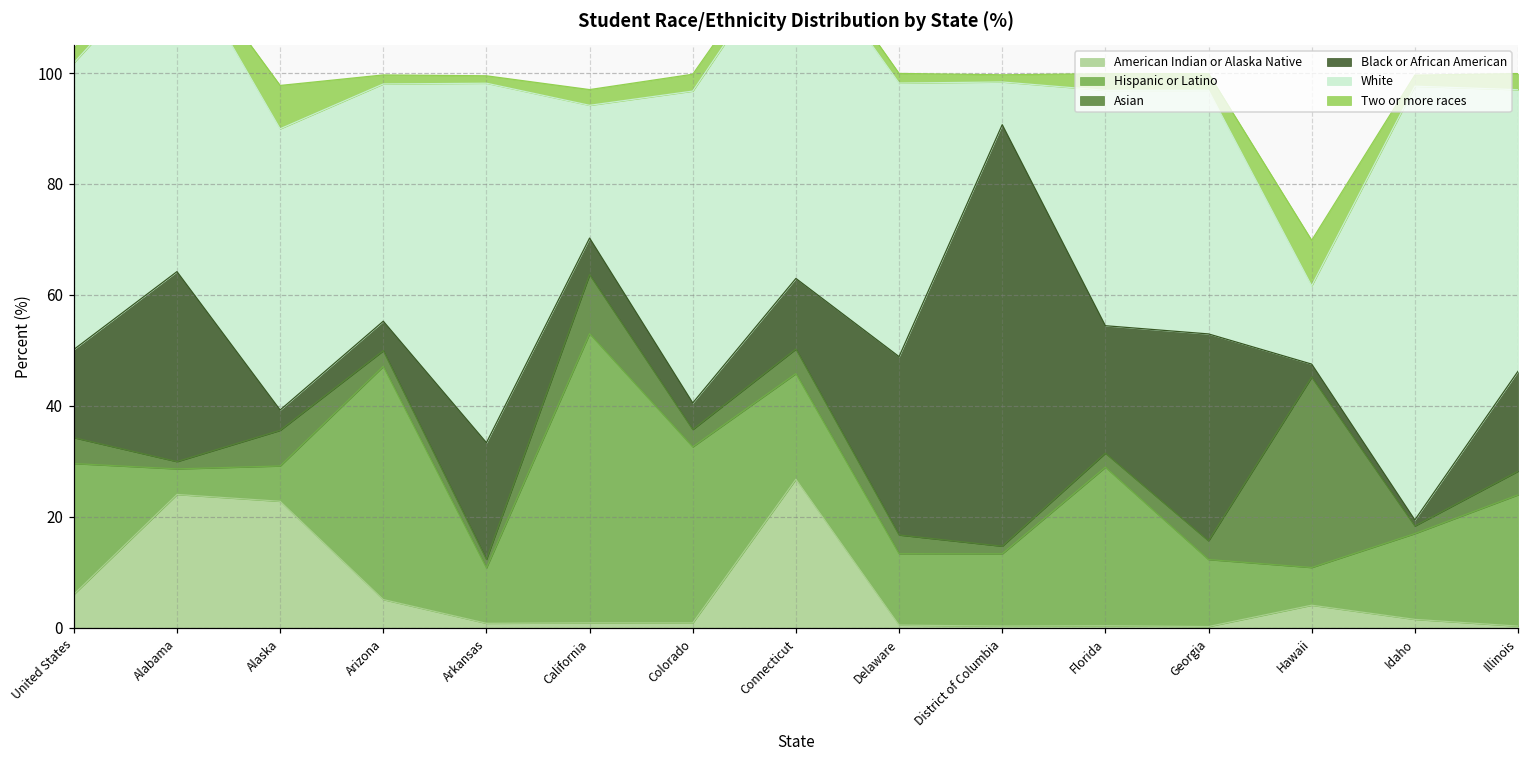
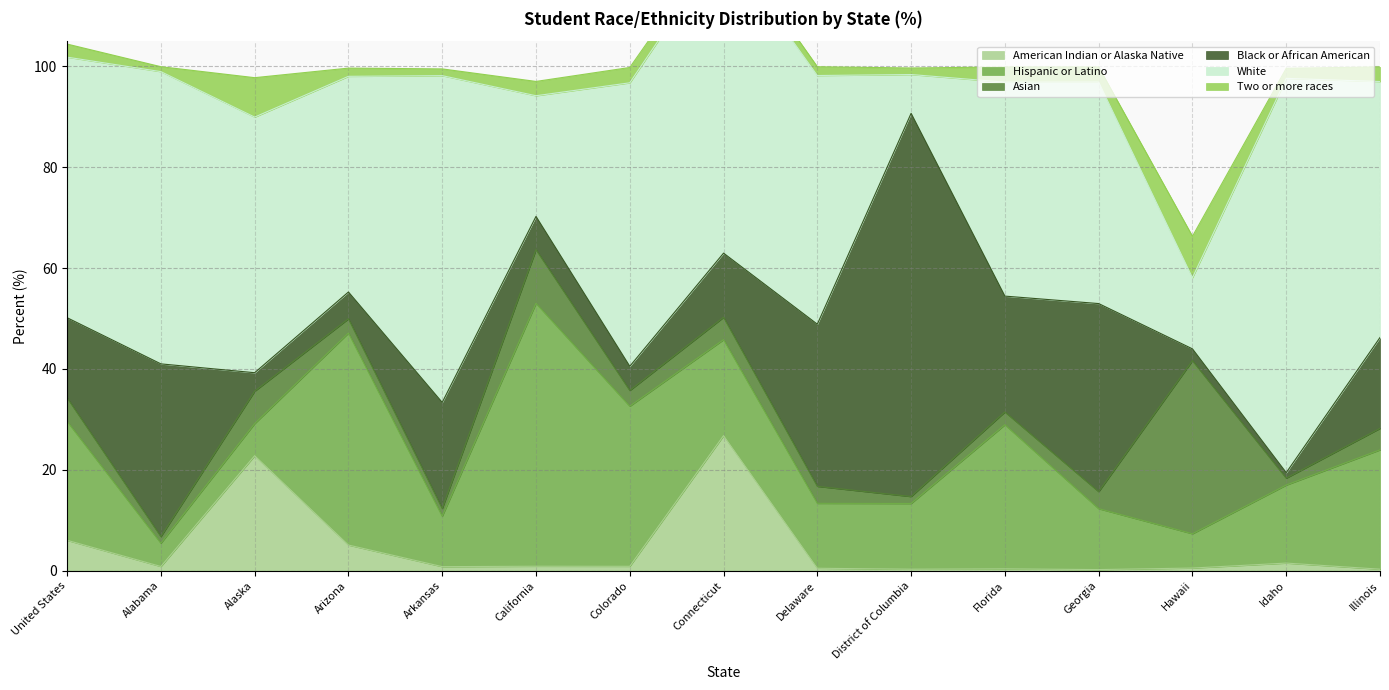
  {
    "American Indian or Alaska Native": {
      "United States": 6,
-     "Alabama": 24,
+     "Alabama": 1,
      "Alaska": 23,
      "Arizona": 5,
      "Arkansas": 1,
      "California": 1,
      "Colorado": 1,
      "Connecticut": 27,
      "Delaware": 0,
      "District of Columbia": 0,
      "Florida": 0,
      "Georgia": 0,
-     "Hawaii": 4,
+     "Hawaii": 1,
      "Idaho": 2,
      "Illinois": 0
    },
    "White": {
      "United States": 52,
      "Alaska": 51,
      "Arizona": 43,
      "Arkansas": 65,
      "California": 24,
      "Colorado": 56,
      "Delaware": 49,
      "District of Columbia": 8,
      "Hawaii": 14,
      "Illinois": 51
    }
  }
